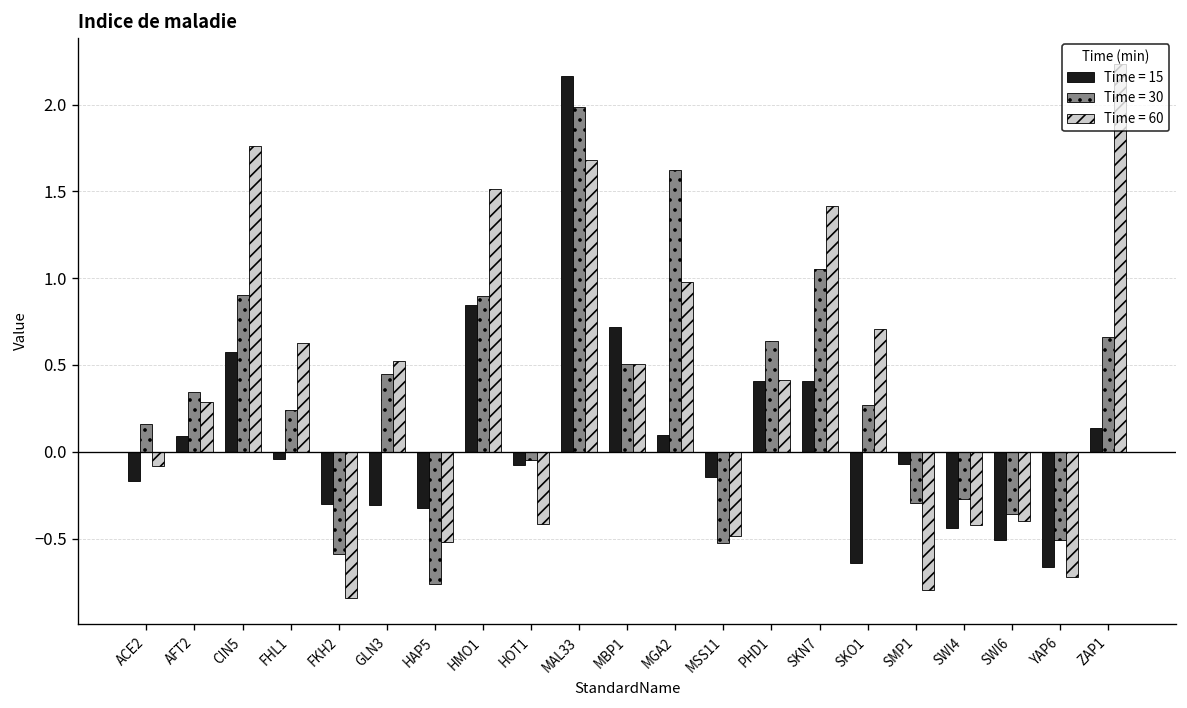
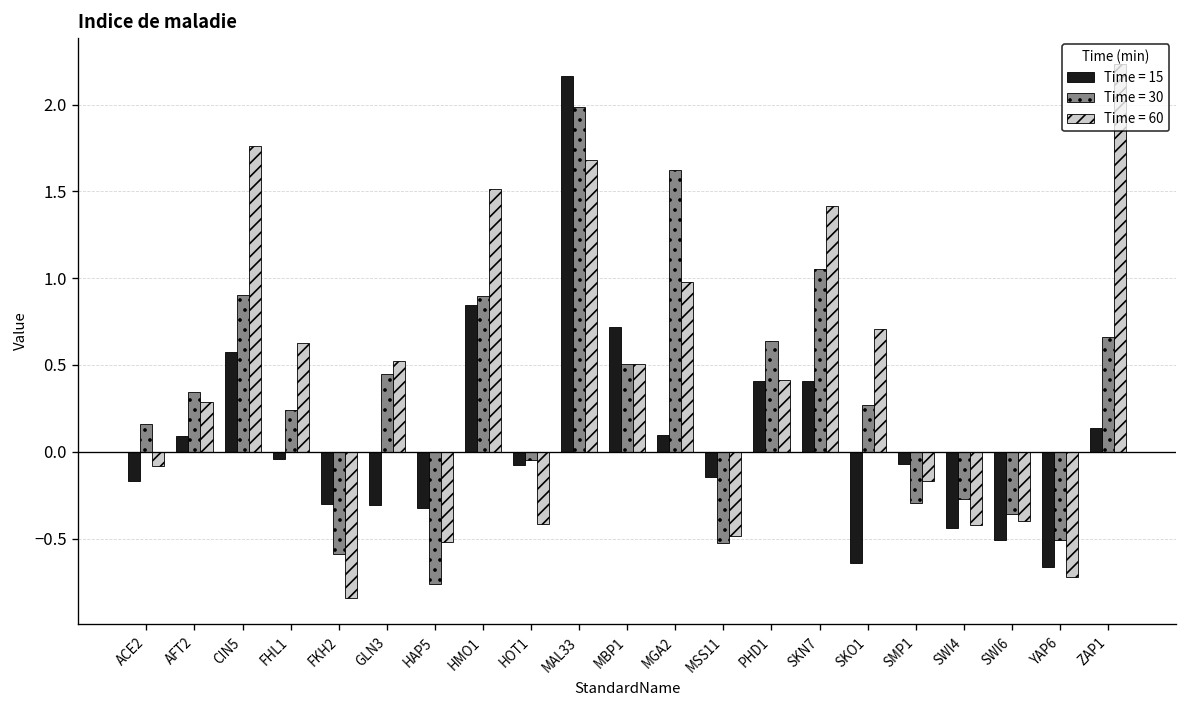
  {
    "Time = 15": {
      "ACE2": -0.17,
      "AFT2": 0.09,
      "CIN5": 0.57,
      "FHL1": -0.04,
      "FKH2": -0.30,
      "GLN3": -0.31,
      "HAP5": -0.33,
      "HMO1": 0.85,
      "HOT1": -0.08,
      "MAL33": 2.16,
      "MBP1": 0.72,
      "MGA2": 0.10,
      "MSS11": -0.15,
      "PHD1": 0.40,
      "SKN7": 0.41,
      "SKO1": -0.64,
      "SMP1": -0.07,
      "SWI4": -0.44,
      "SWI6": -0.51,
      "YAP6": -0.66,
      "ZAP1": 0.14
    },
    "Time = 30": {
      "ACE2": 0.16,
      "AFT2": 0.34,
      "CIN5": 0.90,
      "FHL1": 0.24,
      "FKH2": -0.59,
      "GLN3": 0.45,
      "HAP5": -0.76,
      "HMO1": 0.90,
      "HOT1": -0.05,
      "MAL33": 1.99,
      "MBP1": 0.51,
      "MGA2": 1.62,
      "MSS11": -0.53,
      "PHD1": 0.64,
      "SKN7": 1.05,
      "SKO1": 0.27,
      "SMP1": -0.30,
      "SWI4": -0.27,
      "SWI6": -0.36,
      "YAP6": -0.51,
      "ZAP1": 0.66
    },
    "Time = 60": {
      "ACE2": -0.08,
      "AFT2": 0.28,
      "CIN5": 1.76,
      "FHL1": 0.63,
      "FKH2": -0.84,
      "GLN3": 0.52,
      "HAP5": -0.52,
      "HMO1": 1.51,
      "HOT1": -0.42,
      "MAL33": 1.68,
      "MBP1": 0.50,
      "MGA2": 0.98,
      "MSS11": -0.49,
      "PHD1": 0.41,
      "SKN7": 1.42,
      "SKO1": 0.71,
-     "SMP1": -0.80,
+     "SMP1": -0.17,
      "SWI4": -0.42,
      "SWI6": -0.40,
      "YAP6": -0.72
    }
  }
